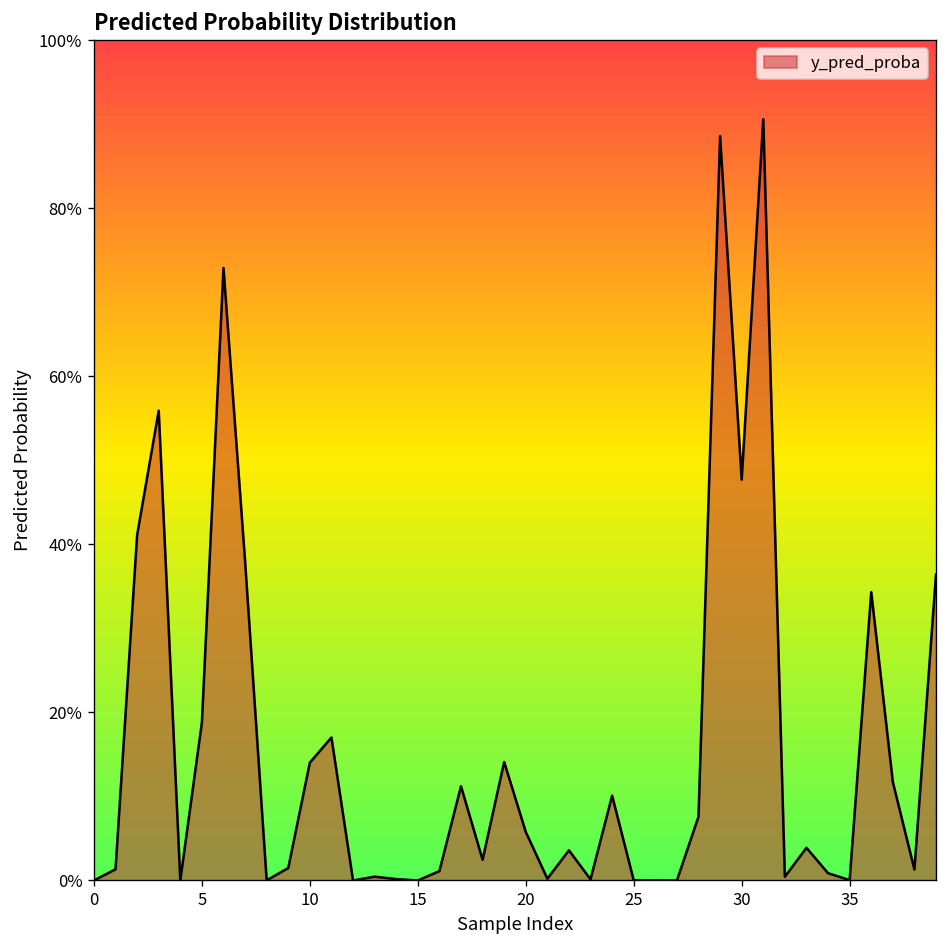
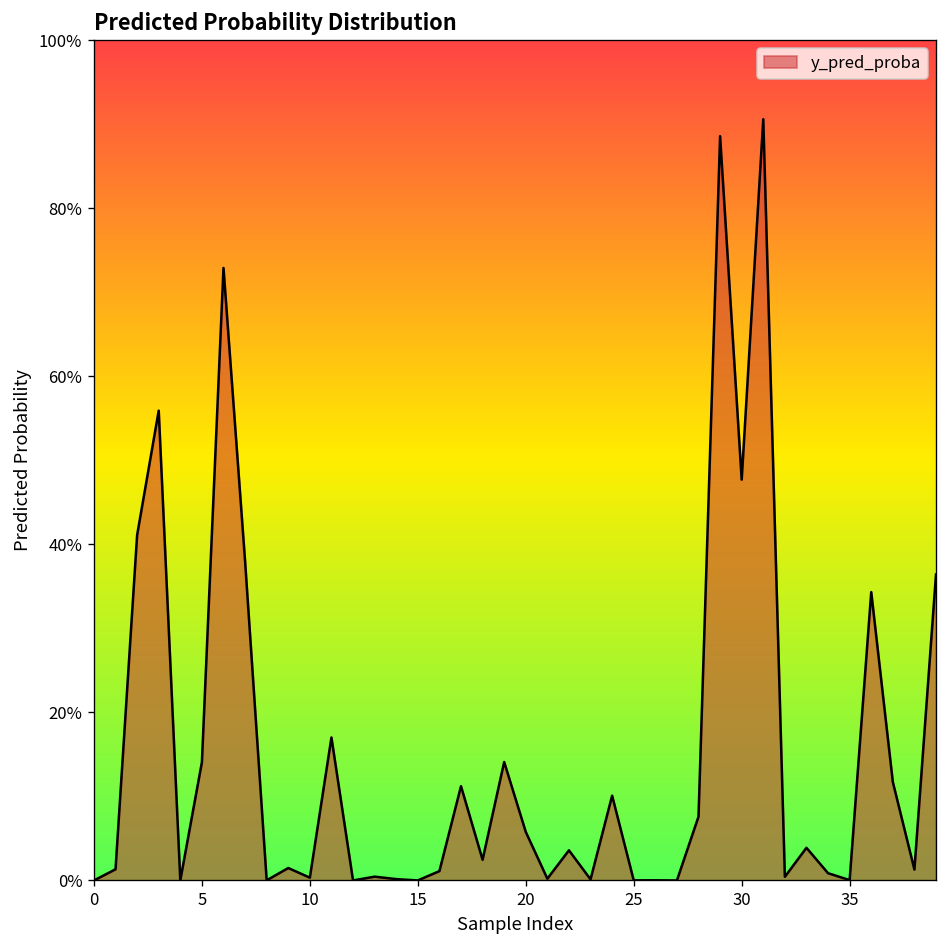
  {
    "0": "0%",
-   "5": "19%",
-   "10": "14%",
+   "5": "14%",
+   "10": "0%",
    "15": "0%",
    "20": "6%",
    "25": "0%",
    "30": "48%",
    "35": "0%"
  }
